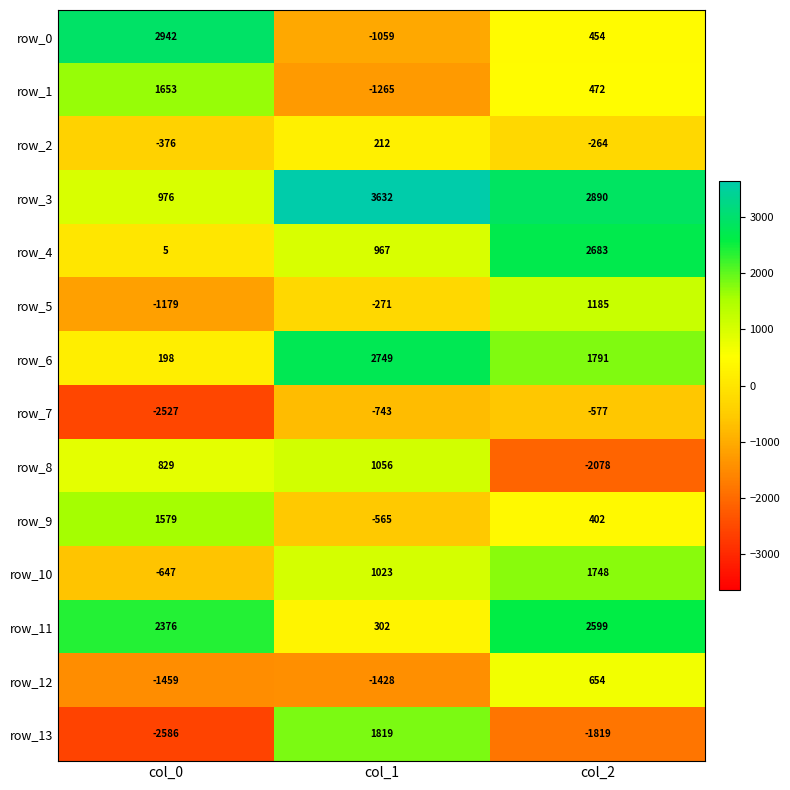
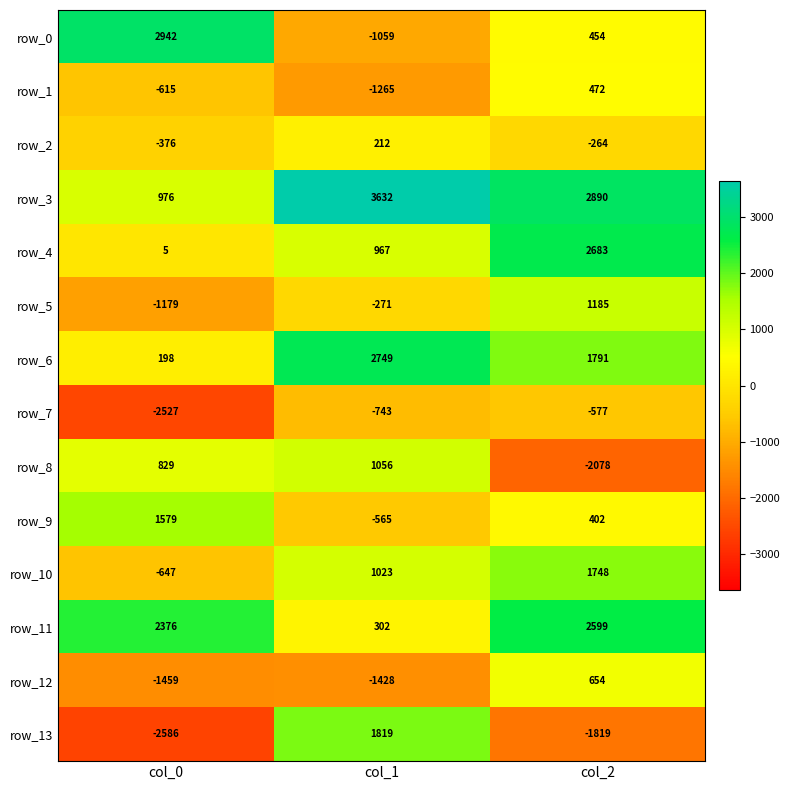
  {
    "row_0": {
      "col_0": 2942,
      "col_1": -1059,
      "col_2": 454
    },
    "row_1": {
-     "col_0": 1653,
+     "col_0": -615,
      "col_1": -1265,
      "col_2": 472
    },
    "row_2": {
      "col_0": -376,
      "col_1": 212,
      "col_2": -264
    },
    "row_3": {
      "col_0": 976,
      "col_1": 3632,
      "col_2": 2890
    },
    "row_4": {
      "col_0": 5,
      "col_1": 967,
      "col_2": 2683
    },
    "row_5": {
      "col_0": -1179,
      "col_1": -271,
      "col_2": 1185
    },
    "row_6": {
      "col_0": 198,
      "col_1": 2749,
      "col_2": 1791
    },
    "row_7": {
      "col_0": -2527,
      "col_1": -743,
      "col_2": -577
    },
    "row_8": {
      "col_0": 829,
      "col_1": 1056,
      "col_2": -2078
    },
    "row_9": {
      "col_0": 1579,
      "col_1": -565,
      "col_2": 402
    },
    "row_10": {
      "col_0": -647,
      "col_1": 1023,
      "col_2": 1748
    },
    "row_11": {
      "col_0": 2376,
      "col_1": 302,
      "col_2": 2599
    },
    "row_12": {
      "col_0": -1459,
      "col_1": -1428,
      "col_2": 654
    },
    "row_13": {
      "col_0": -2586,
      "col_1": 1819,
      "col_2": -1819
    }
  }
